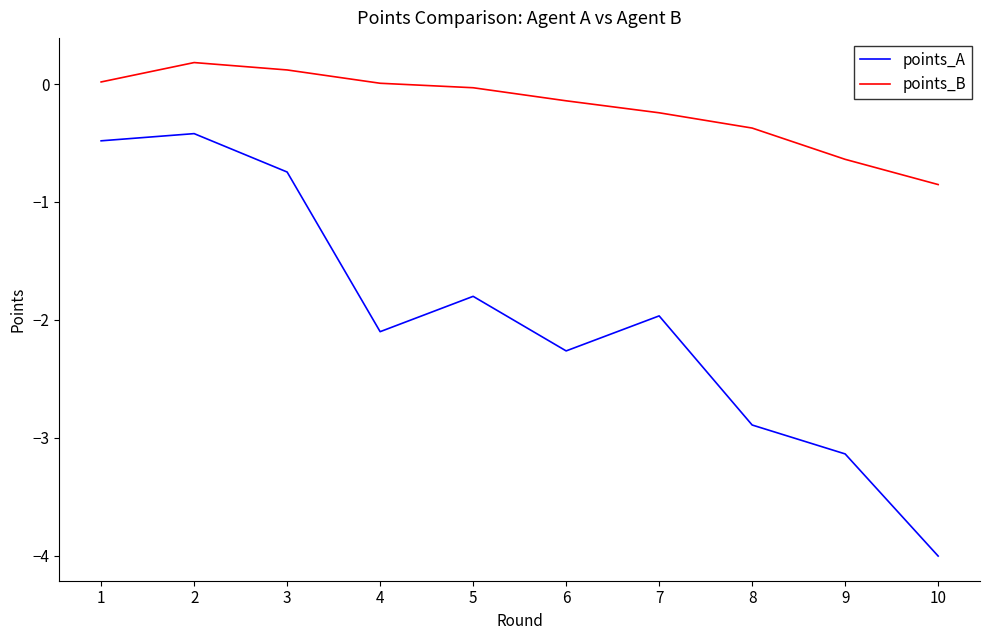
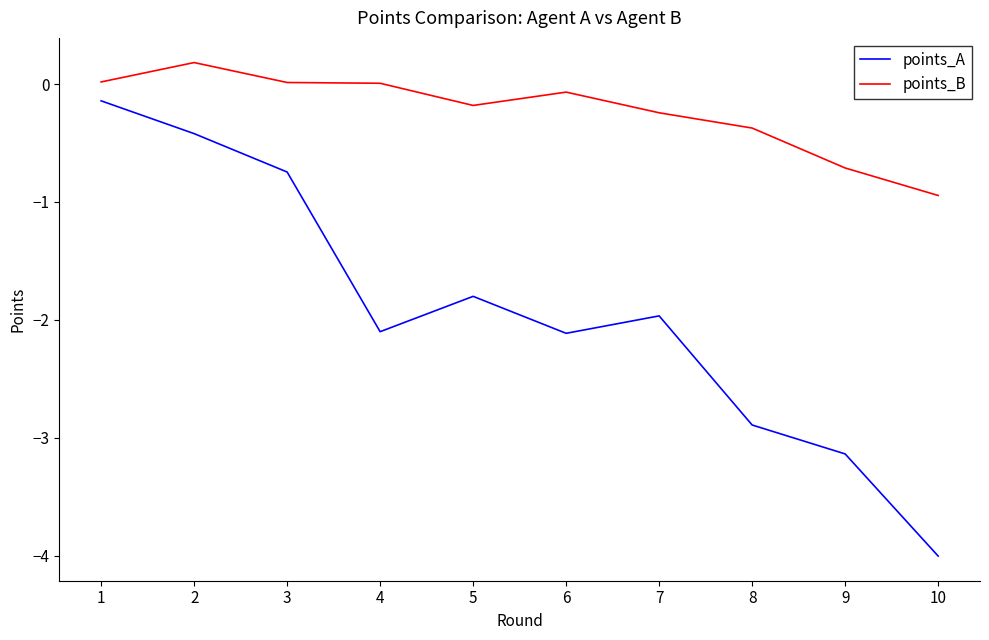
  {
    "points_A": {
-     "1": -0.48,
+     "1": -0.14,
      "2": -0.42,
      "3": -0.75,
      "4": -2.10,
      "5": -1.80,
-     "6": -2.26,
+     "6": -2.11,
      "7": -1.97,
      "8": -2.89,
      "9": -3.14,
      "10": -4.00
    },
    "points_B": {
      "1": 0.02,
      "2": 0.18,
-     "3": 0.12,
+     "3": 0.01,
      "4": 0.01,
-     "5": -0.03,
-     "6": -0.14,
+     "5": -0.18,
+     "6": -0.07,
      "7": -0.24,
      "8": -0.37,
-     "9": -0.64,
-     "10": -0.85
+     "9": -0.71,
+     "10": -0.95
    }
  }
